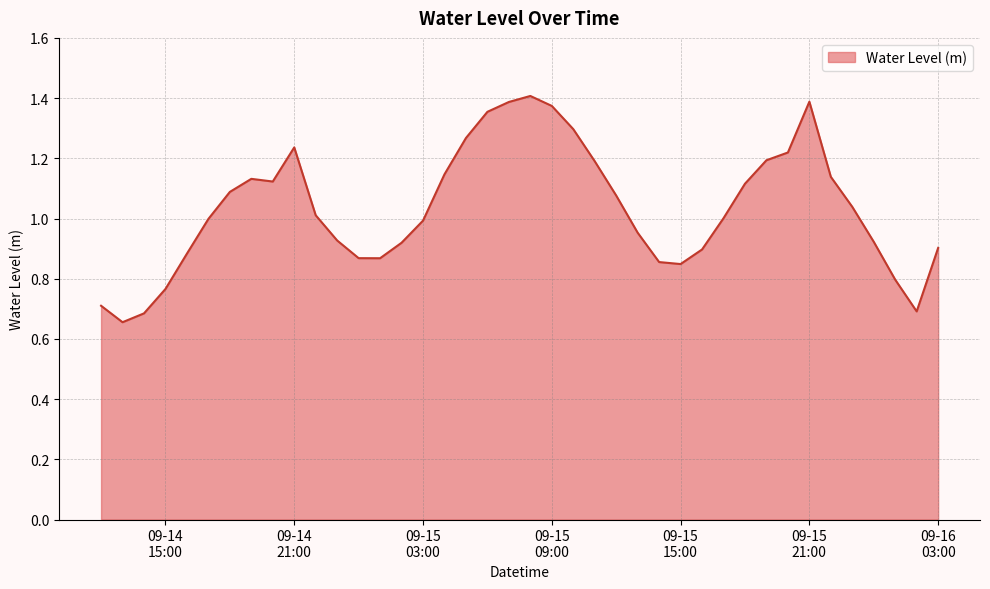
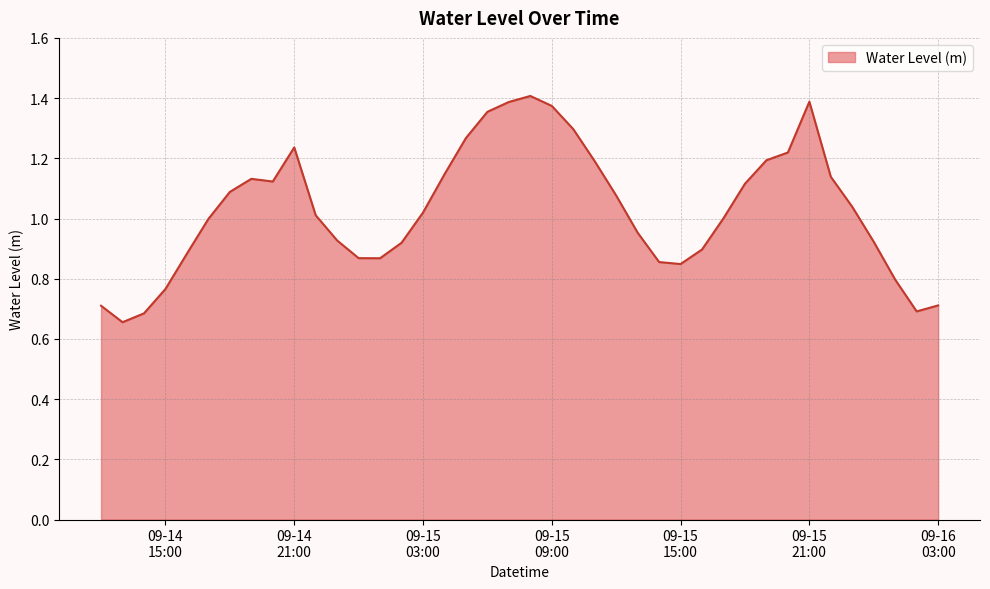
  {
    "09-14 15:00": 0.77,
    "09-14 21:00": 1.24,
-   "09-15 03:00": 0.99,
+   "09-15 03:00": 1.02,
    "09-15 09:00": 1.37,
    "09-15 15:00": 0.85,
    "09-15 21:00": 1.39,
-   "09-16 03:00": 0.90
+   "09-16 03:00": 0.71
  }
